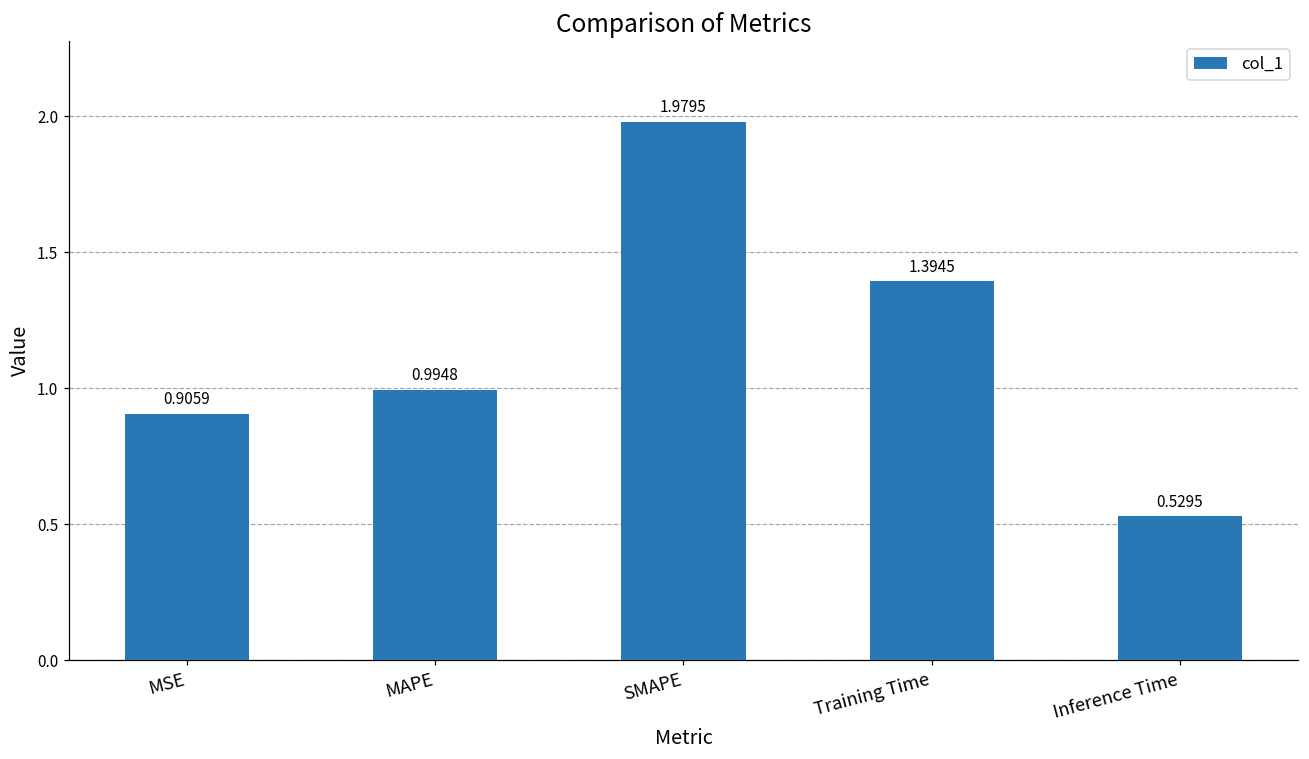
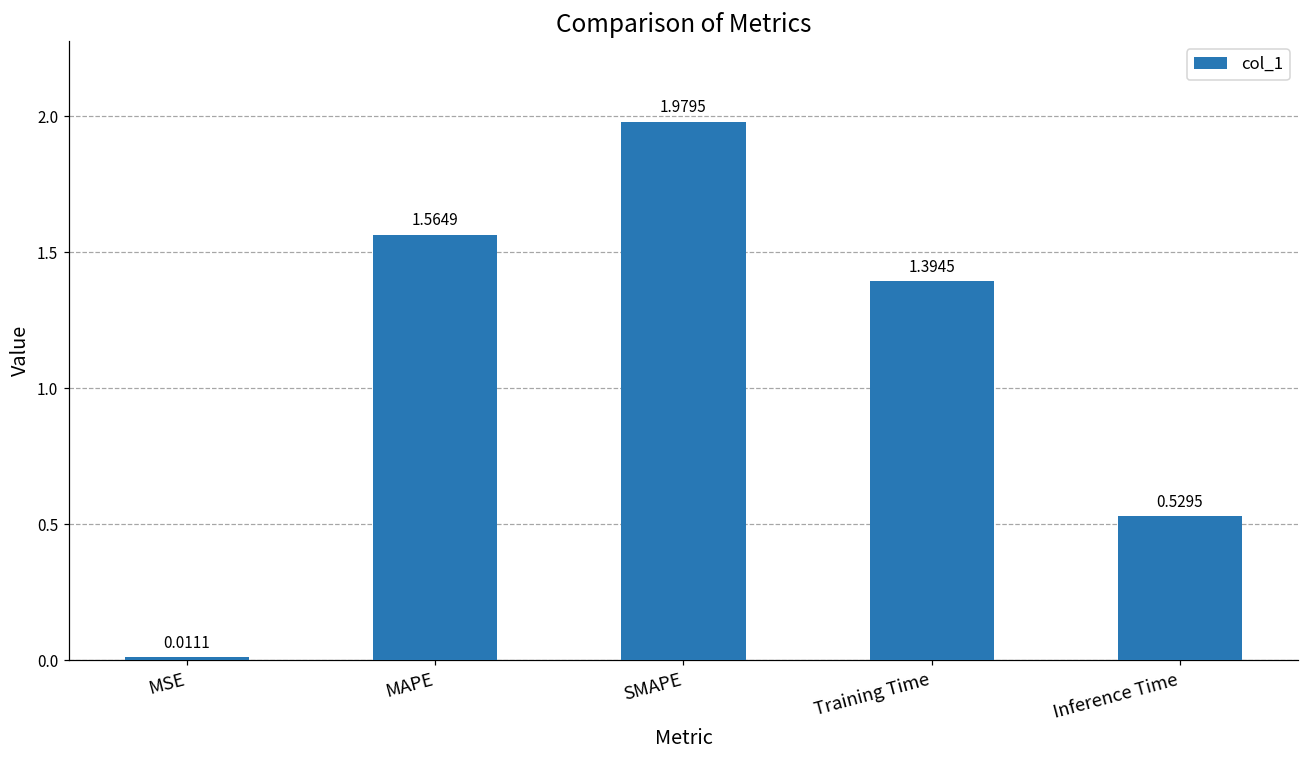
  {
-   "MSE": 0.9059,
-   "MAPE": 0.9948,
+   "MSE": 0.0111,
+   "MAPE": 1.5649,
    "SMAPE": 1.9795,
    "Training Time": 1.3945,
    "Inference Time": 0.5295
  }
